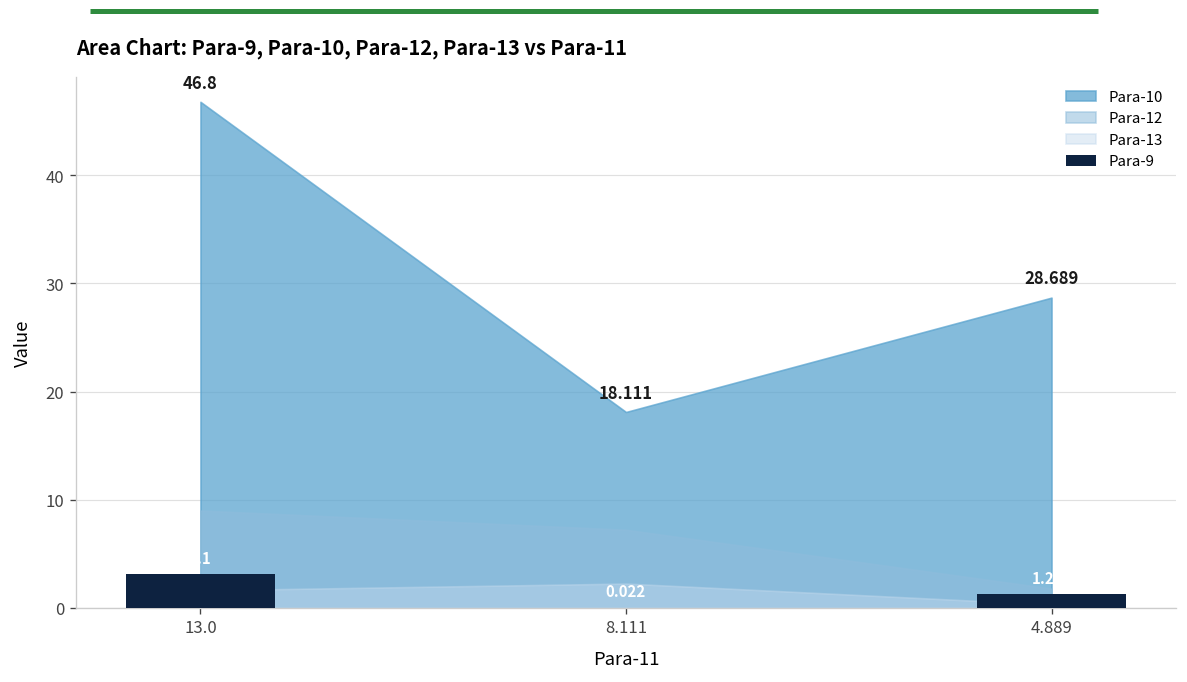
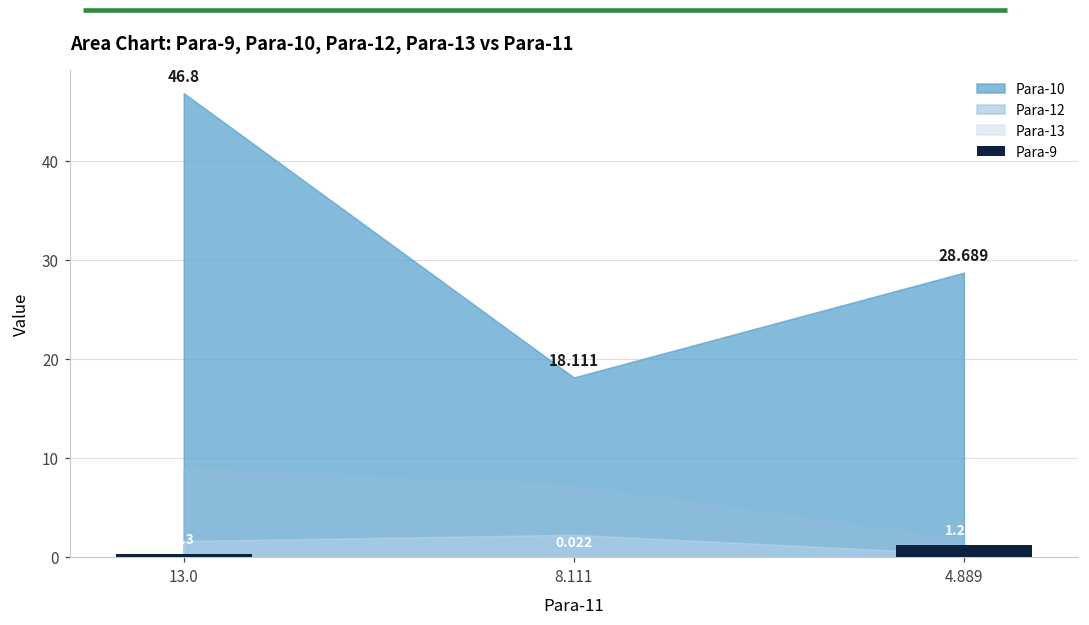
  {
    "Para-9": {
-     "13.0": 3,
+     "13.0": 0,
      "4.889": 1
    },
    "Para-13": {
      "13.0": 2,
      "4.889": 0
    }
  }
